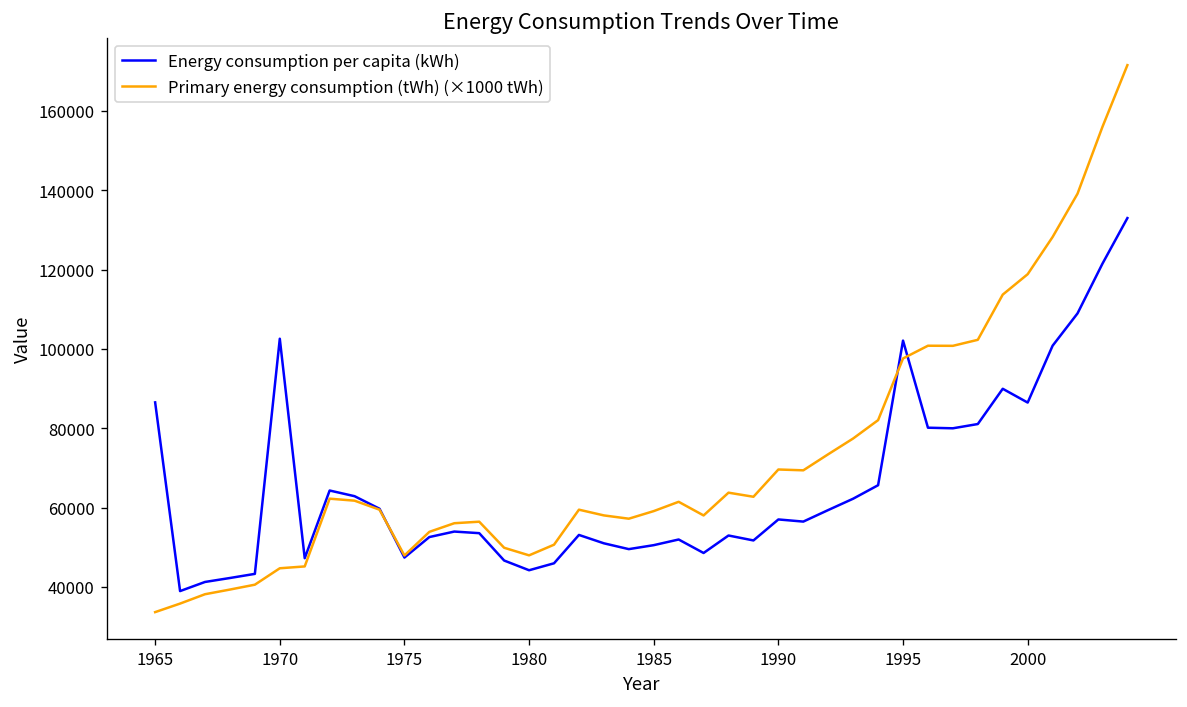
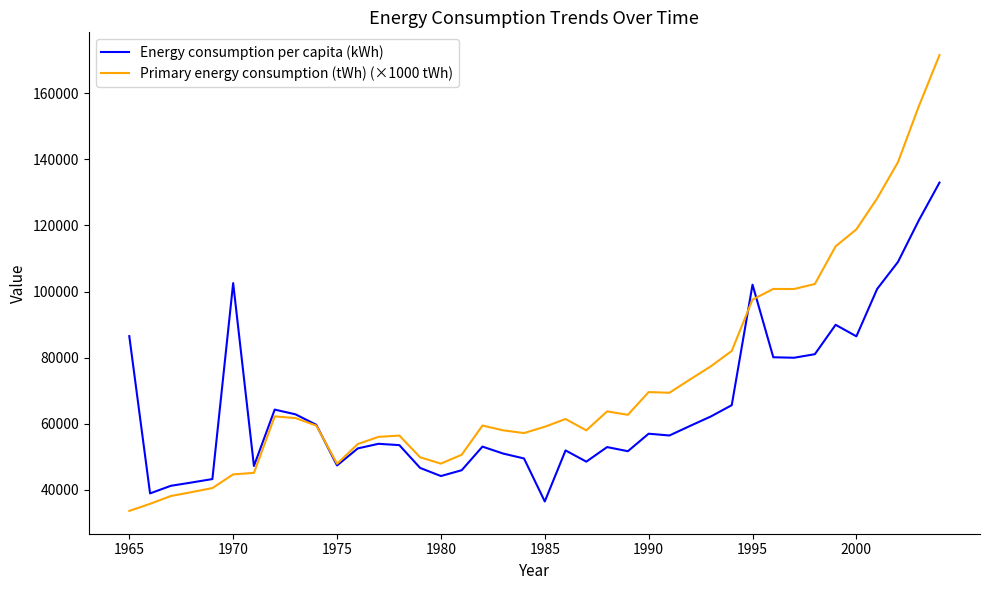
  {
    "Energy consumption per capita (kWh)": {
      "1965": 87000,
      "1970": 103000,
      "1980": 44000,
-     "1985": 51000,
+     "1985": 36000,
      "1990": 57000,
      "1995": 102000,
      "2000": 86000
    },
    "Primary energy consumption (tWh) (×1000 tWh)": {
      "1965": 34000,
      "1970": 45000,
      "1980": 48000,
      "1985": 59000,
      "1990": 70000,
      "1995": 98000,
      "2000": 119000
    }
  }
